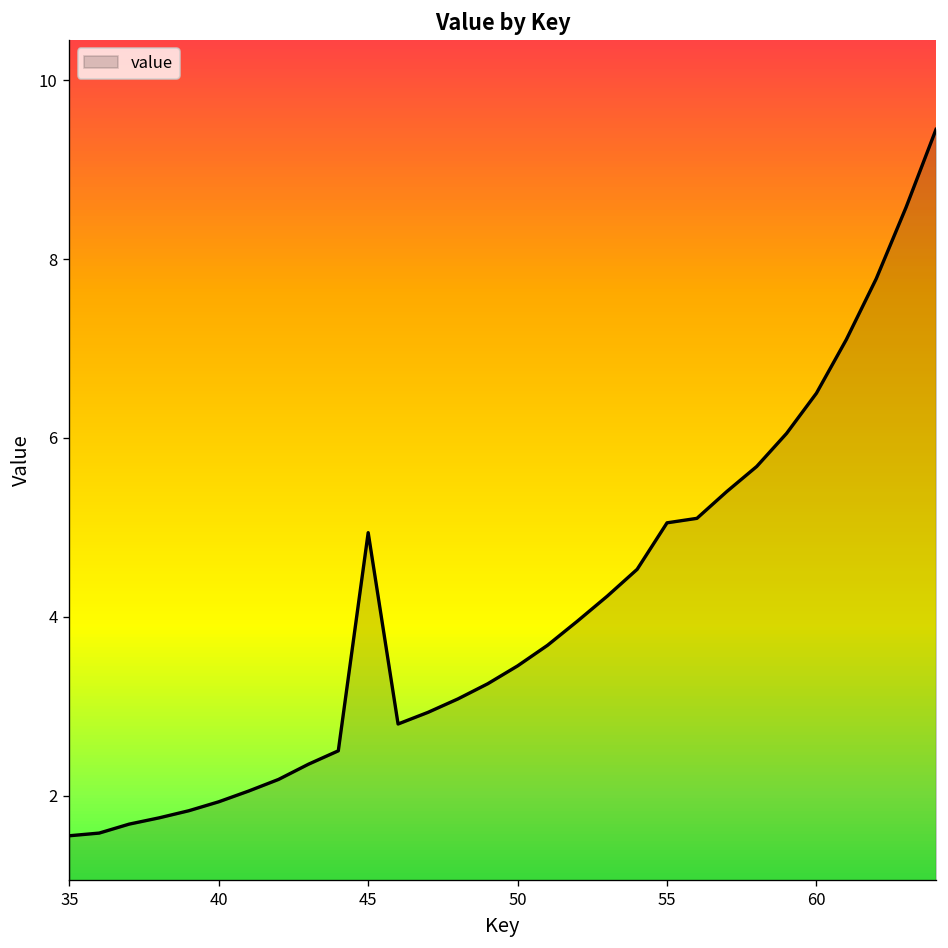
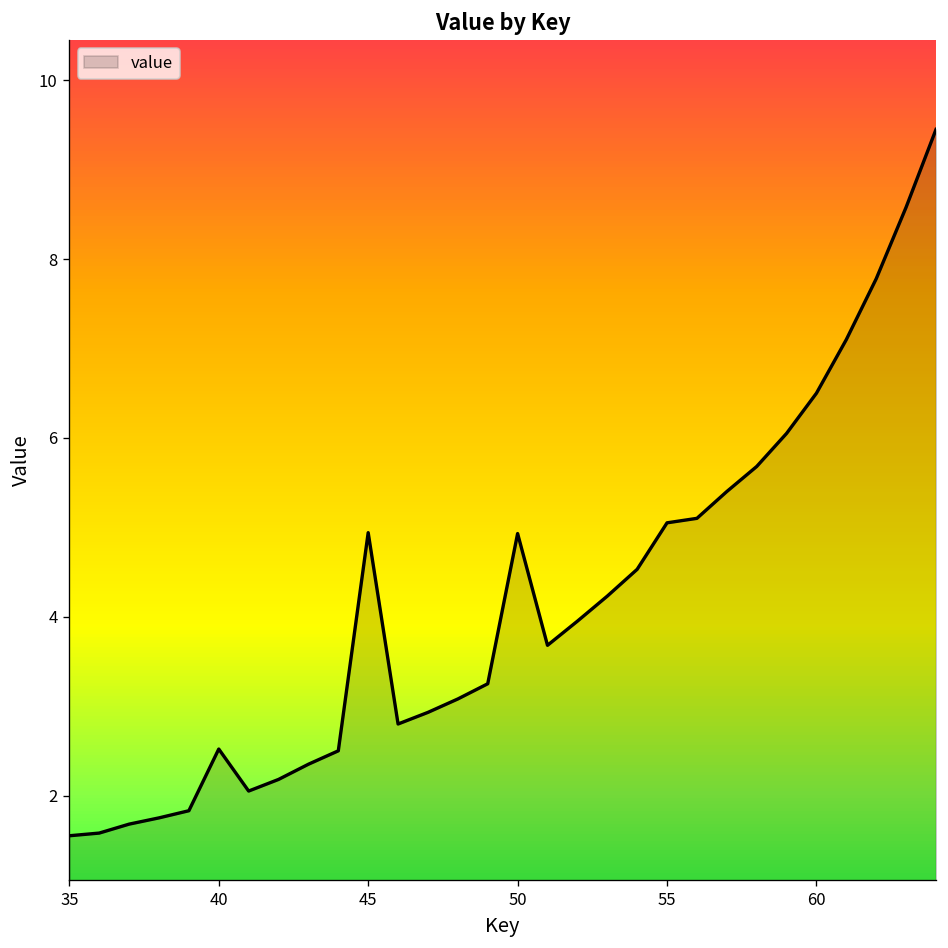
  {
    "35": 1.6,
-   "40": 1.9,
+   "40": 2.5,
    "45": 4.9,
-   "50": 3.5,
+   "50": 4.9,
    "55": 5.1,
    "60": 6.5
  }
